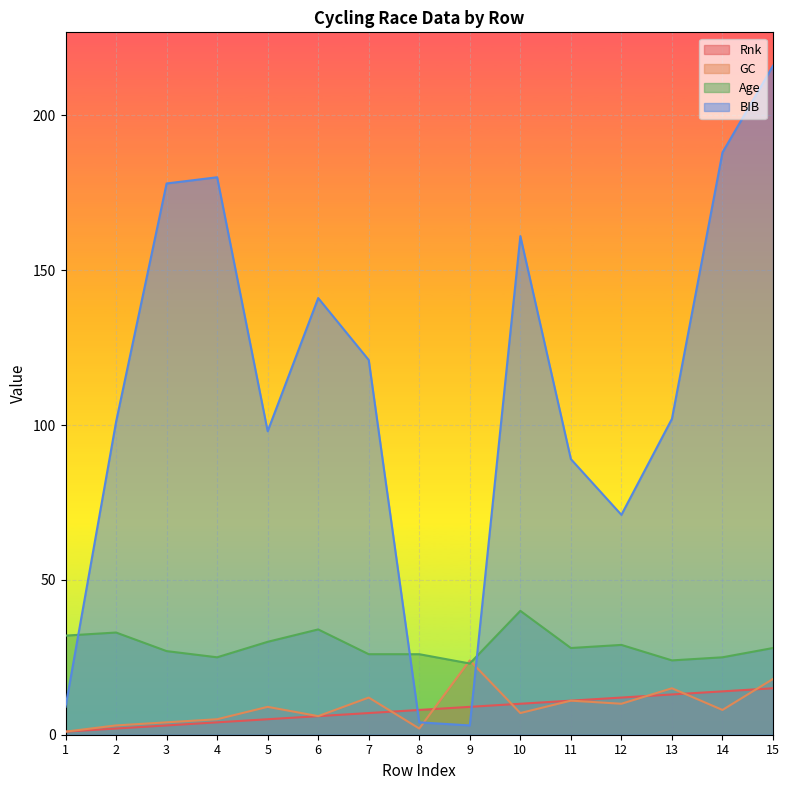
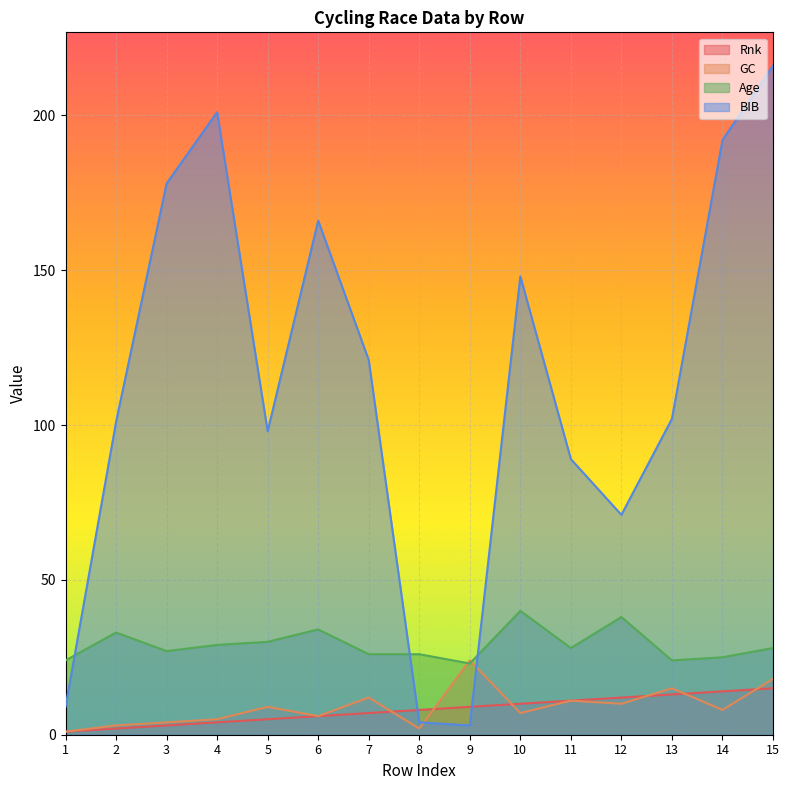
  {
    "Age": {
-     "1": 32,
+     "1": 24,
      "2": 33,
      "3": 27,
-     "4": 25,
+     "4": 29,
      "5": 30,
      "6": 34,
      "7": 26,
      "8": 26,
      "9": 23,
      "10": 40,
      "11": 28,
-     "12": 29,
+     "12": 38,
      "13": 24,
      "14": 25,
      "15": 28
    },
    "BIB": {
      "1": 9,
      "2": 101,
      "3": 178,
-     "4": 180,
+     "4": 201,
      "5": 98,
-     "6": 141,
+     "6": 166,
      "7": 121,
      "8": 4,
      "9": 3,
-     "10": 161,
+     "10": 148,
      "11": 89,
      "12": 71,
      "13": 102,
-     "14": 188,
+     "14": 192,
      "15": 216
    }
  }
